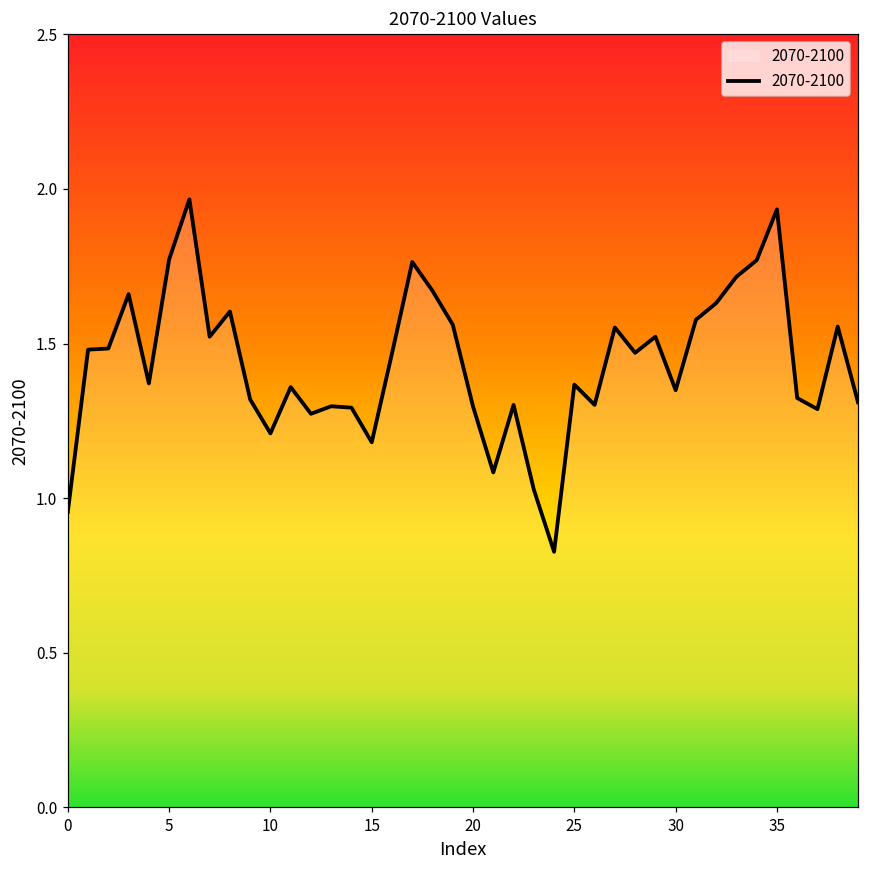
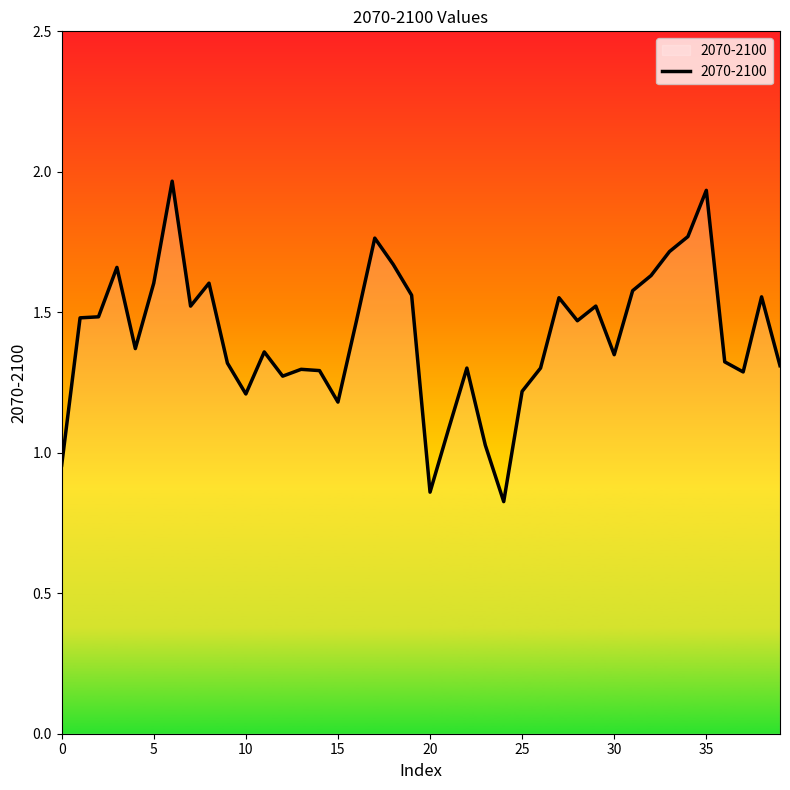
  {
    "0": 0.96,
-   "5": 1.77,
+   "5": 1.60,
    "10": 1.21,
    "15": 1.18,
-   "20": 1.30,
-   "25": 1.37,
+   "20": 0.86,
+   "25": 1.22,
    "30": 1.35,
    "35": 1.93
  }
